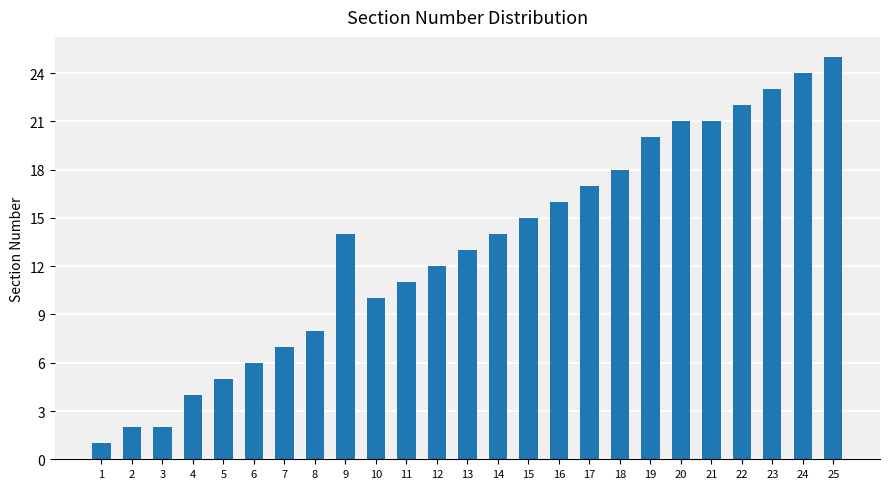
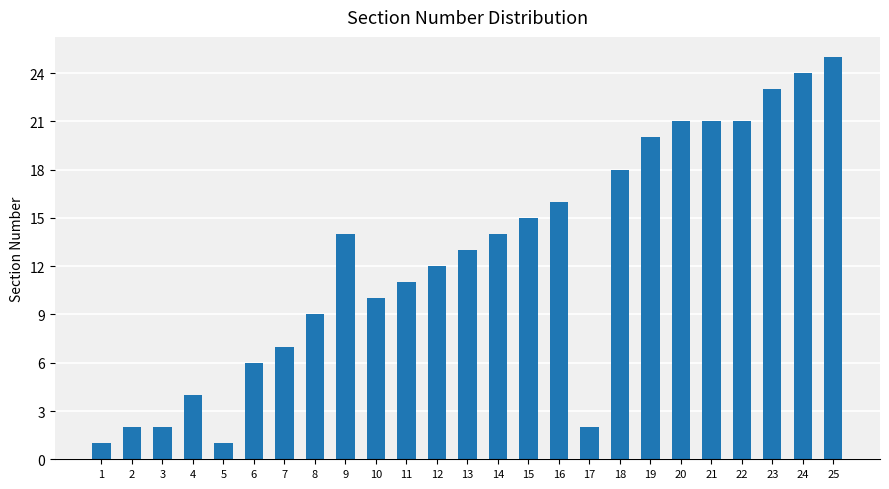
  {
    "1": 1,
    "2": 2,
    "3": 2,
    "4": 4,
-   "5": 5,
+   "5": 1,
    "6": 6,
    "7": 7,
-   "8": 8,
+   "8": 9,
    "9": 14,
    "10": 10,
    "11": 11,
    "12": 12,
    "13": 13,
    "14": 14,
    "15": 15,
    "16": 16,
-   "17": 17,
+   "17": 2,
    "18": 18,
    "19": 20,
    "20": 21,
    "21": 21,
-   "22": 22,
+   "22": 21,
    "23": 23,
    "24": 24,
    "25": 25
  }
